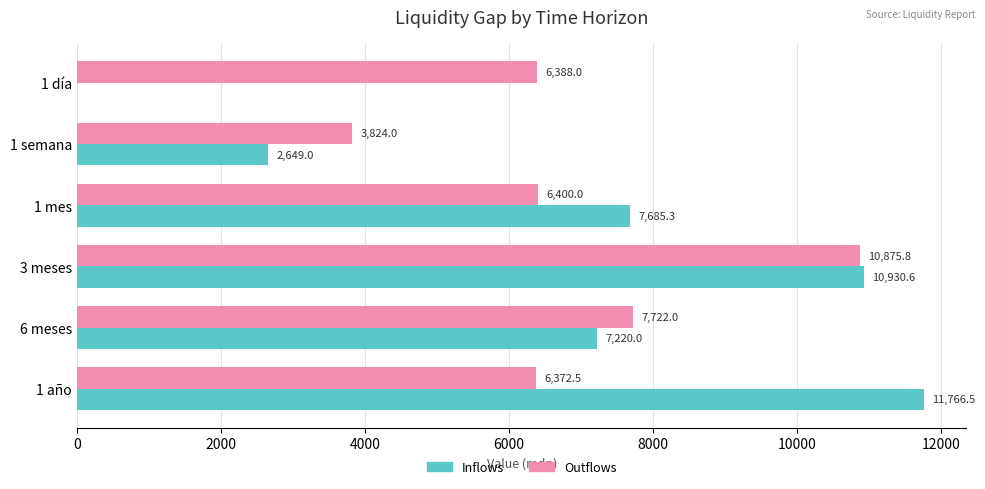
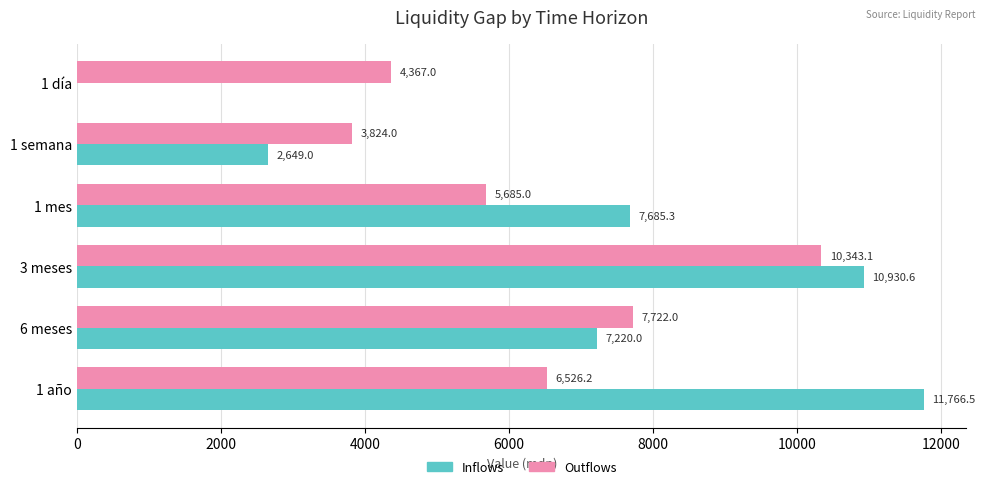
  {
    "Inflows": {
      "1 semana": "2,649.0",
      "1 mes": "7,685.3",
      "3 meses": "10,930.6",
      "6 meses": "7,220.0",
      "1 año": "11,766.5"
    },
    "Outflows": {
-     "1 día": "6,388.0",
+     "1 día": "4,367.0",
      "1 semana": "3,824.0",
-     "1 mes": "6,400.0",
-     "3 meses": "10,875.8",
+     "1 mes": "5,685.0",
+     "3 meses": "10,343.1",
      "6 meses": "7,722.0",
-     "1 año": "6,372.5"
+     "1 año": "6,526.2"
    }
  }
